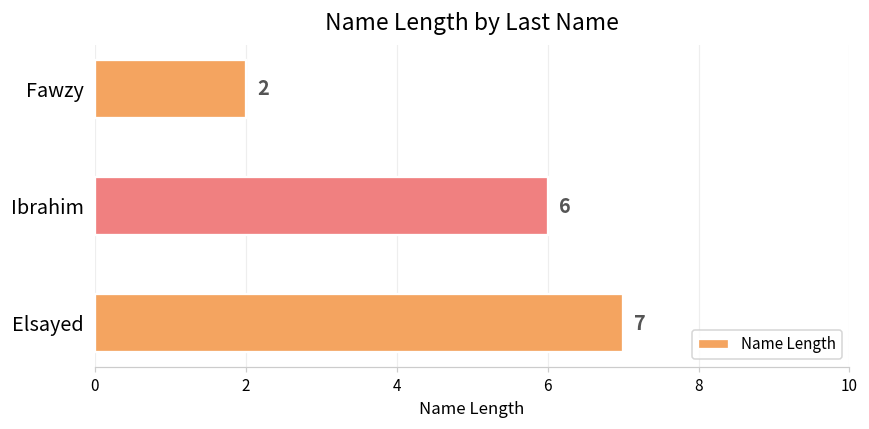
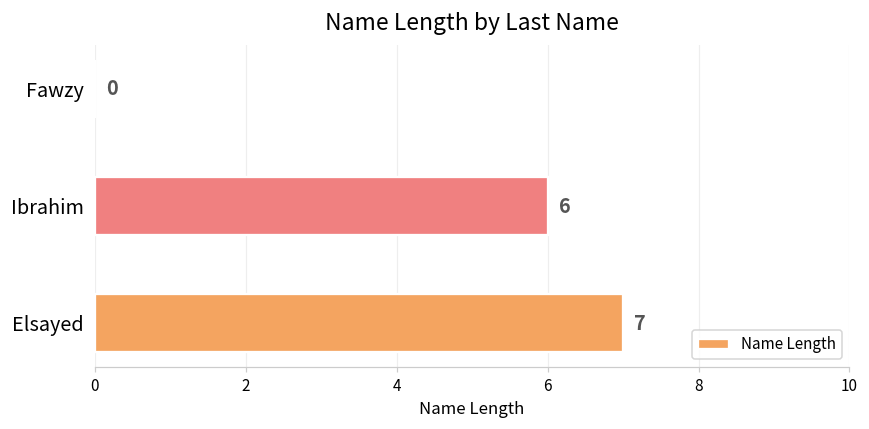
  {
-   "Fawzy": 2,
+   "Fawzy": 0,
    "Ibrahim": 6,
    "Elsayed": 7
  }
